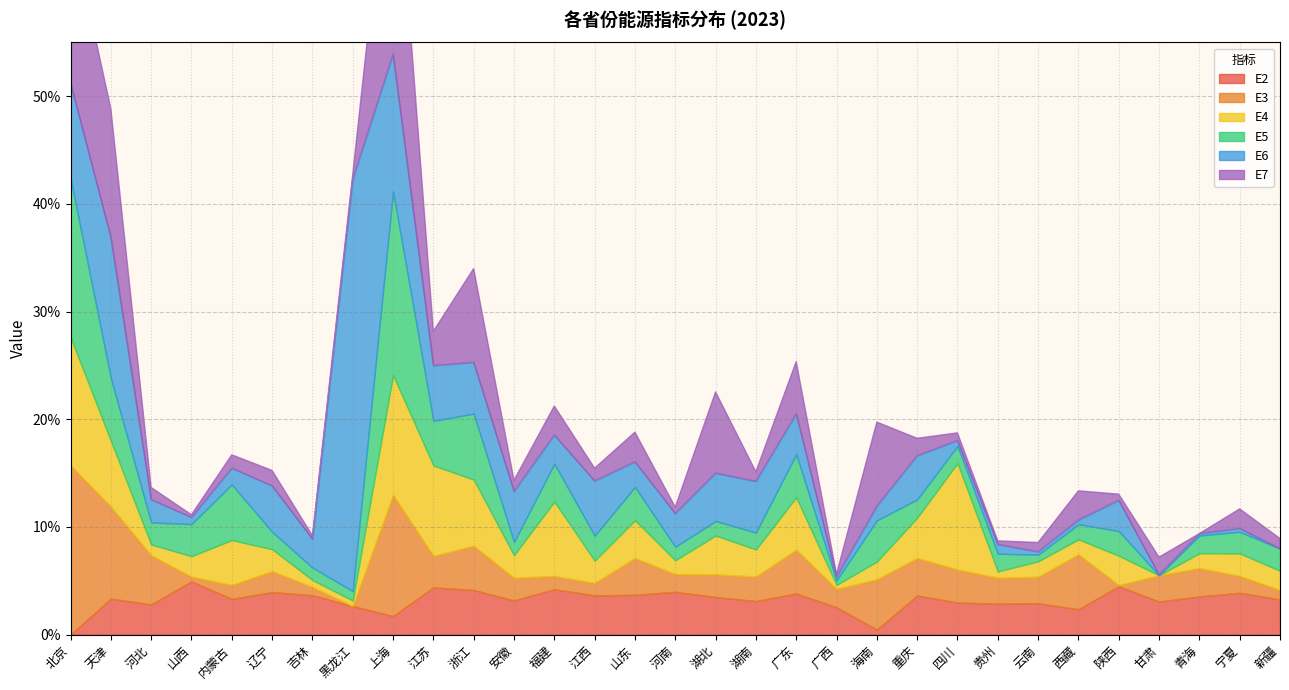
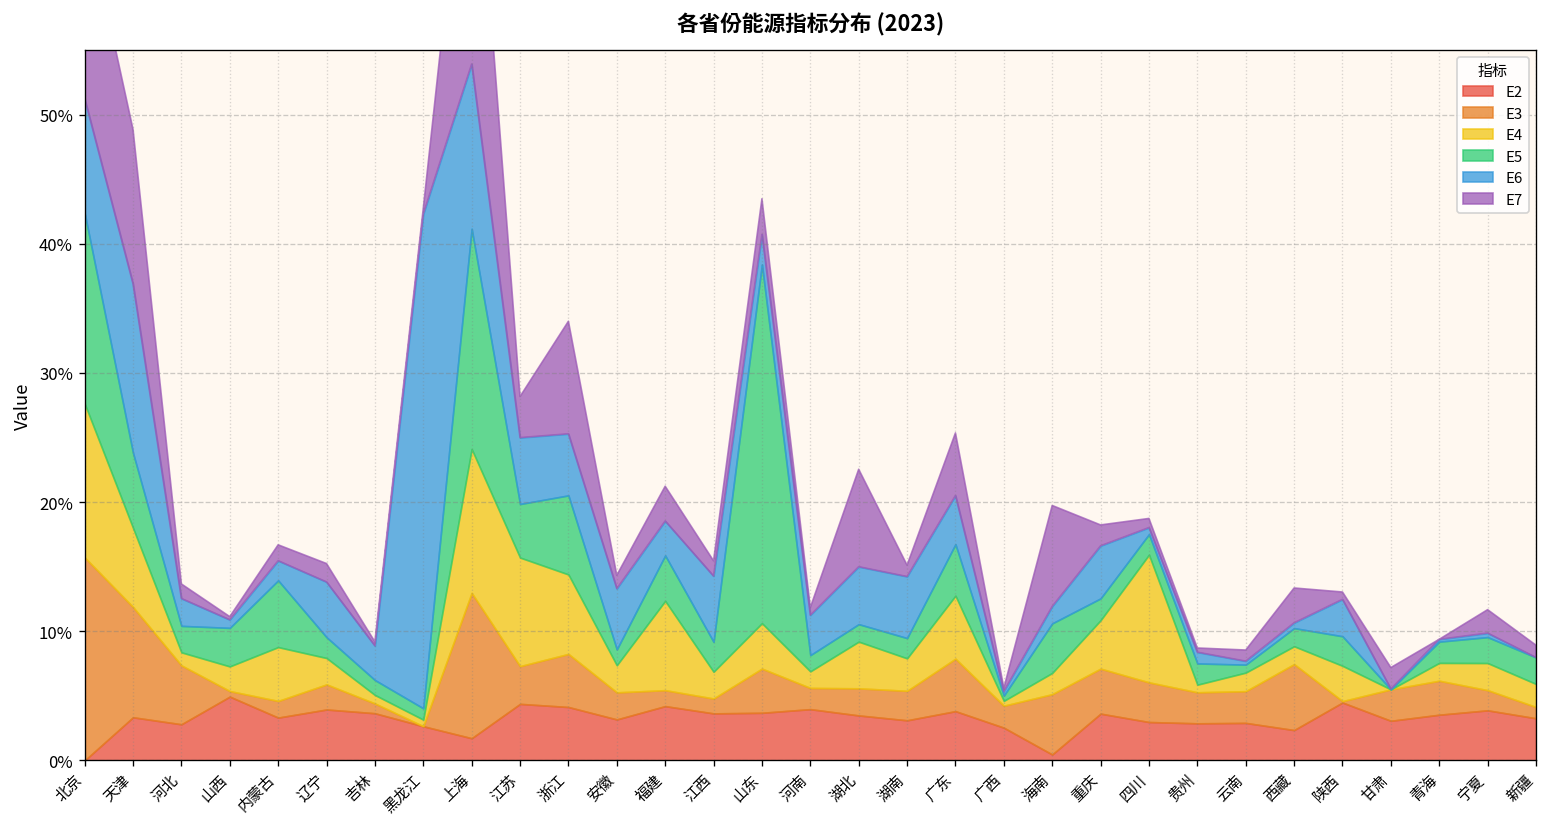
  {
    "E4": {
      "北京": "11.9%",
      "天津": "6.1%",
      "河北": "1.0%",
      "山西": "1.9%",
      "内蒙古": "4.2%",
      "辽宁": "2.0%",
      "吉林": "0.7%",
      "黑龙江": "0.5%",
      "上海": "11.1%",
      "江苏": "8.4%",
      "浙江": "6.2%",
      "安徽": "2.1%",
      "福建": "6.9%",
      "江西": "2.1%",
      "山东": "3.5%",
      "河南": "1.3%",
      "湖北": "3.6%",
      "湖南": "2.5%",
      "广东": "4.9%",
      "广西": "0.4%",
      "海南": "1.6%",
      "重庆": "3.7%",
      "四川": "9.9%",
      "贵州": "0.6%",
      "云南": "1.4%",
      "西藏": "1.4%",
      "陕西": "2.7%",
      "青海": "1.4%",
      "宁夏": "2.1%",
      "新疆": "1.8%"
    },
    "E5": {
      "北京": "14.8%",
      "天津": "5.8%",
      "河北": "2.0%",
      "山西": "3.0%",
      "内蒙古": "5.2%",
      "辽宁": "1.6%",
      "吉林": "1.2%",
      "黑龙江": "0.9%",
      "上海": "17.1%",
      "江苏": "4.1%",
      "浙江": "6.1%",
      "安徽": "1.2%",
      "福建": "3.5%",
      "江西": "2.3%",
-     "山东": "3.1%",
+     "山东": "27.8%",
      "河南": "1.3%",
      "湖北": "1.4%",
      "湖南": "1.6%",
      "广东": "4.0%",
      "广西": "0.4%",
      "海南": "3.8%",
      "重庆": "1.7%",
      "四川": "1.6%",
      "贵州": "1.6%",
      "云南": "0.6%",
      "西藏": "1.4%",
      "陕西": "2.3%",
      "宁夏": "2.0%"
    },
    "E6": {
      "北京": "8.9%",
      "天津": "13.1%",
      "河北": "2.1%",
      "山西": "0.6%",
      "内蒙古": "1.5%",
      "辽宁": "4.3%",
      "吉林": "2.7%",
      "黑龙江": "38.3%",
      "上海": "12.8%",
      "江苏": "5.1%",
      "浙江": "4.8%",
      "安徽": "4.7%",
      "福建": "2.7%",
      "江西": "5.1%",
      "山东": "2.3%",
      "河南": "3.1%",
      "湖北": "4.4%",
      "湖南": "4.8%",
      "广东": "3.8%",
      "广西": "0.3%",
      "海南": "1.3%",
      "重庆": "4.1%",
      "四川": "0.5%",
      "贵州": "0.9%",
      "云南": "0.3%",
      "西藏": "0.4%",
      "陕西": "2.9%",
      "宁夏": "0.3%"
    },
    "E7": {
      "天津": "12.0%",
      "河北": "1.1%",
      "山西": "0.2%",
      "内蒙古": "1.2%",
      "辽宁": "1.4%",
      "吉林": "0.3%",
      "黑龙江": "0.4%",
      "江苏": "3.2%",
      "浙江": "8.7%",
      "安徽": "1.0%",
      "福建": "2.7%",
      "江西": "1.2%",
      "山东": "2.7%",
      "河南": "0.6%",
      "湖北": "7.5%",
      "湖南": "0.9%",
      "广东": "4.8%",
      "广西": "0.3%",
      "海南": "7.8%",
      "重庆": "1.6%",
      "四川": "0.7%",
      "贵州": "0.3%",
      "云南": "0.9%",
      "西藏": "2.7%",
      "陕西": "0.6%",
      "甘肃": "1.7%",
      "宁夏": "1.8%",
      "新疆": "0.9%"
    }
  }
